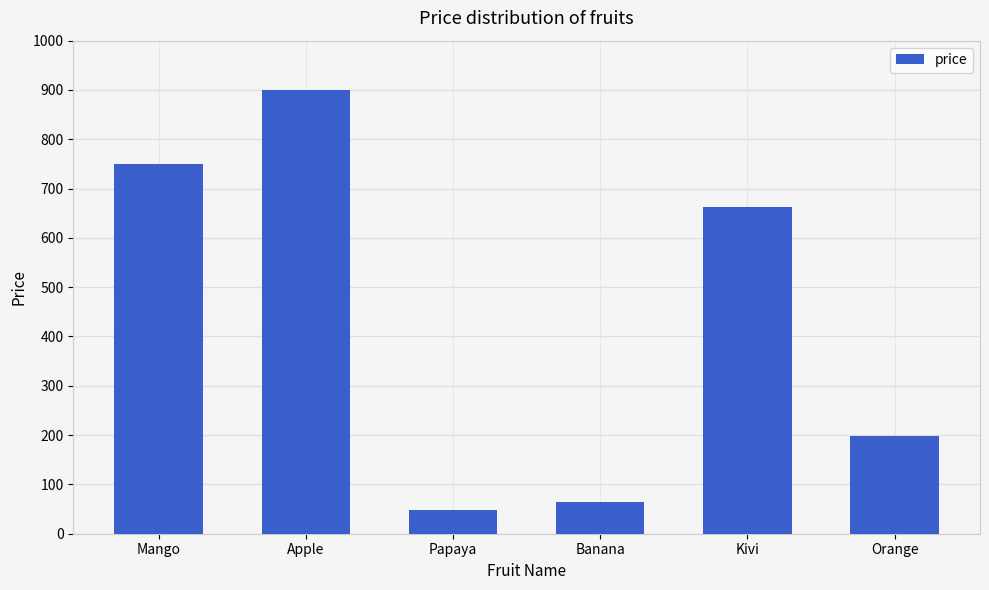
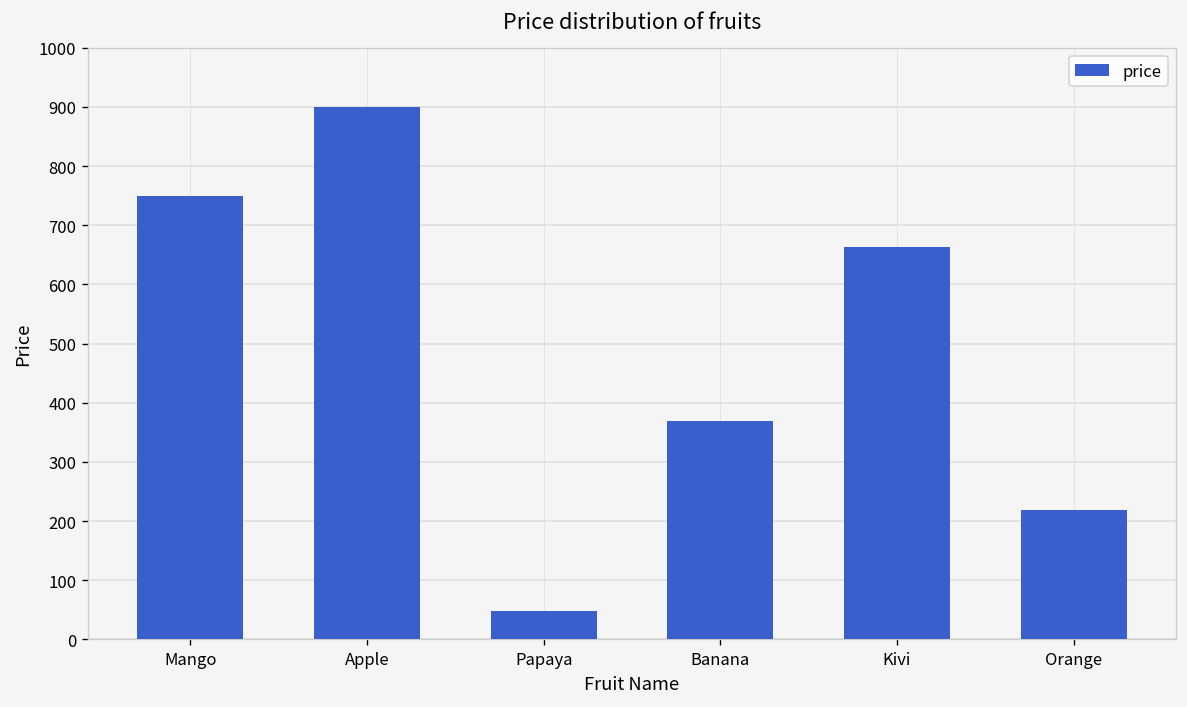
  {
    "Mango": 750,
    "Apple": 900,
    "Papaya": 50,
-   "Banana": 60,
+   "Banana": 370,
    "Kivi": 660,
-   "Orange": 200
+   "Orange": 220
  }
